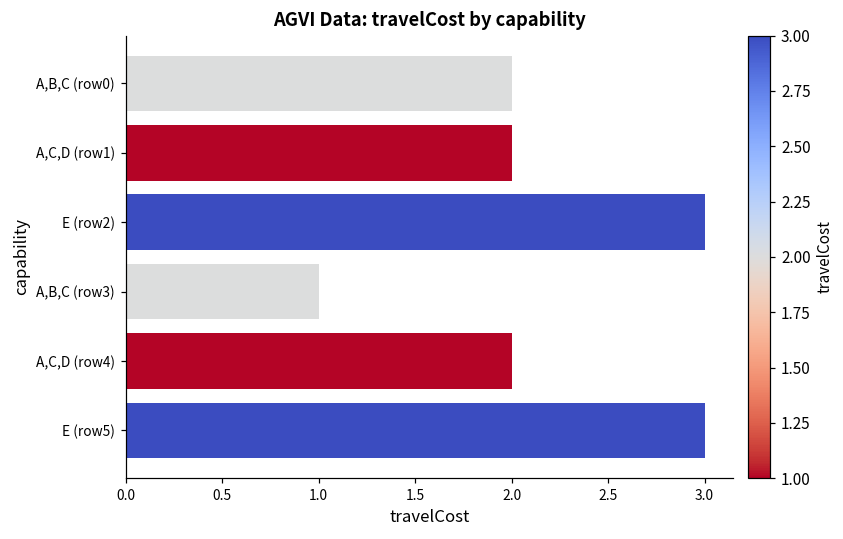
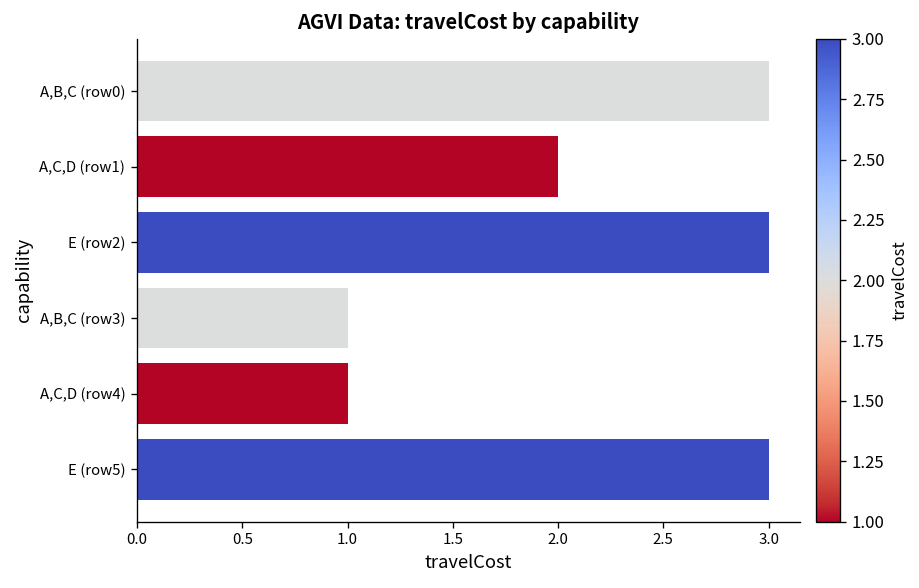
  {
-   "A,B,C (row0)": 2,
+   "A,B,C (row0)": 3,
    "A,C,D (row1)": 2,
    "E (row2)": 3,
    "A,B,C (row3)": 1,
-   "A,C,D (row4)": 2,
+   "A,C,D (row4)": 1,
    "E (row5)": 3
  }
